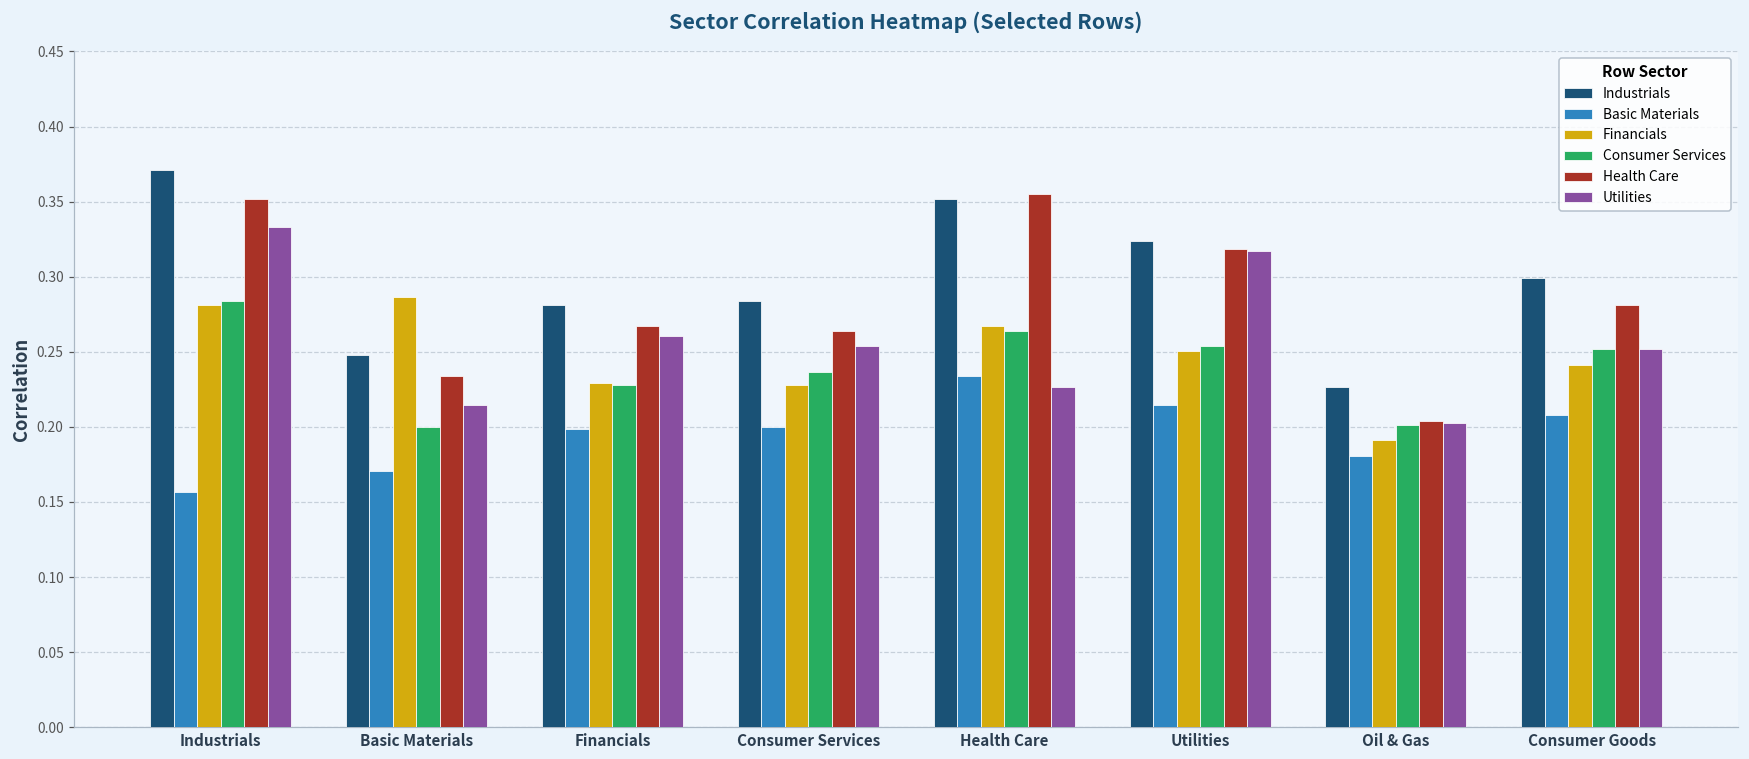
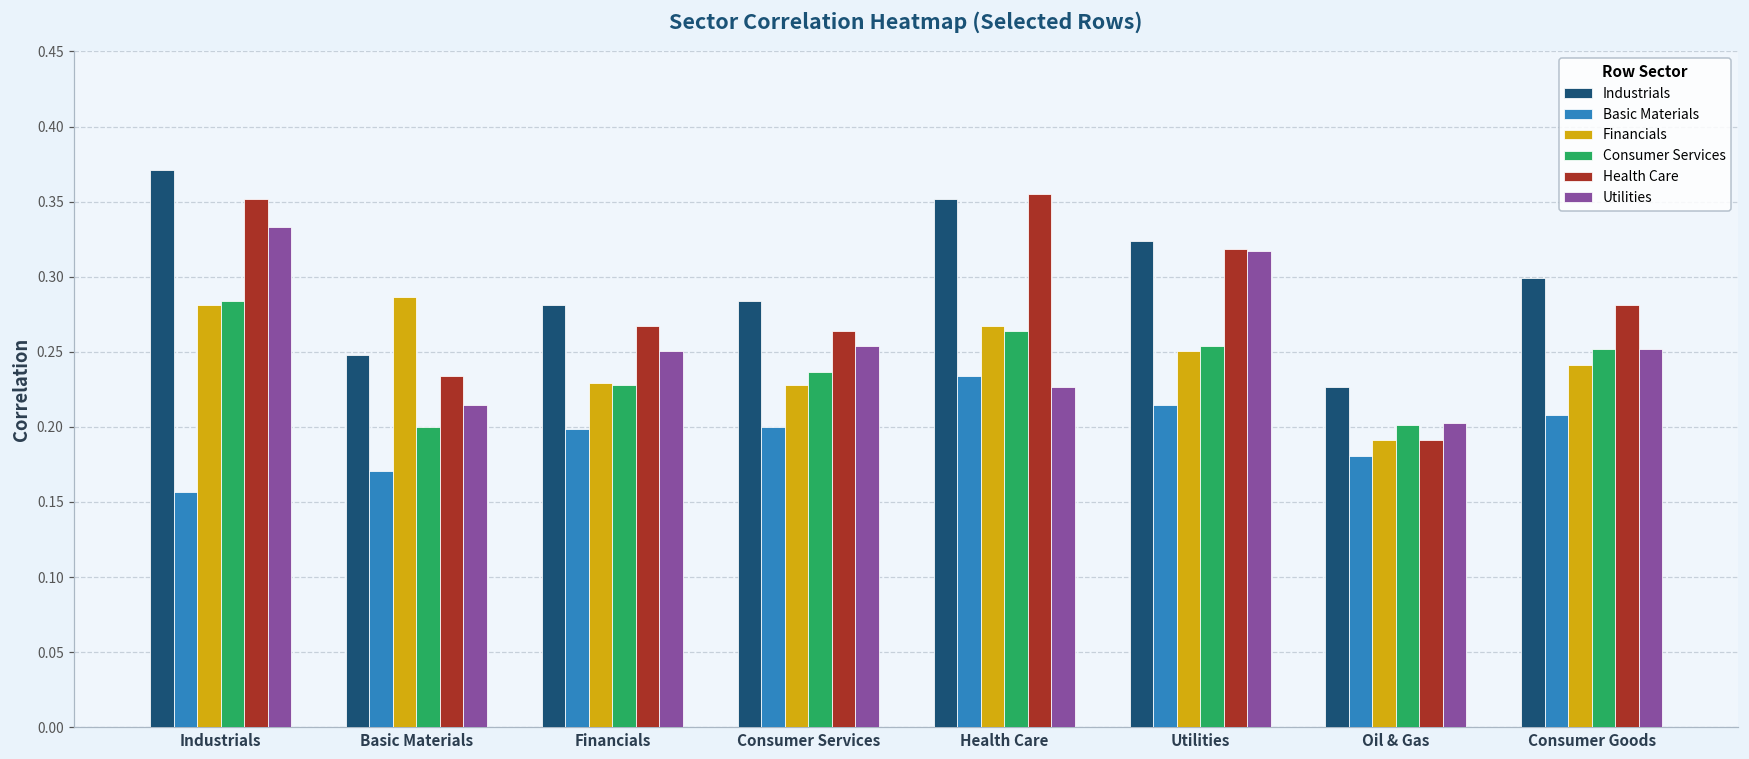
  {
    "Industrials": {
      "Industrials": 0.371,
      "Basic Materials": 0.248,
      "Financials": 0.281,
      "Consumer Services": 0.284,
      "Health Care": 0.352,
      "Utilities": 0.324,
      "Oil & Gas": 0.226,
      "Consumer Goods": 0.299
    },
    "Basic Materials": {
      "Industrials": 0.157,
      "Basic Materials": 0.171,
      "Financials": 0.199,
      "Consumer Services": 0.200,
      "Health Care": 0.234,
      "Utilities": 0.215,
      "Oil & Gas": 0.181,
      "Consumer Goods": 0.208
    },
    "Financials": {
      "Industrials": 0.281,
      "Basic Materials": 0.286,
      "Financials": 0.229,
      "Consumer Services": 0.228,
      "Health Care": 0.267,
      "Utilities": 0.251,
      "Oil & Gas": 0.191,
      "Consumer Goods": 0.241
    },
    "Consumer Services": {
      "Industrials": 0.284,
      "Basic Materials": 0.200,
      "Financials": 0.228,
      "Consumer Services": 0.237,
      "Health Care": 0.264,
      "Utilities": 0.254,
      "Oil & Gas": 0.201,
      "Consumer Goods": 0.252
    },
    "Health Care": {
      "Industrials": 0.352,
      "Basic Materials": 0.234,
      "Financials": 0.267,
      "Consumer Services": 0.264,
      "Health Care": 0.355,
      "Utilities": 0.318,
-     "Oil & Gas": 0.204,
+     "Oil & Gas": 0.192,
      "Consumer Goods": 0.281
    },
    "Utilities": {
      "Industrials": 0.333,
      "Basic Materials": 0.215,
-     "Financials": 0.260,
+     "Financials": 0.251,
      "Consumer Services": 0.254,
      "Health Care": 0.226,
      "Utilities": 0.317,
      "Oil & Gas": 0.202,
      "Consumer Goods": 0.252
    }
  }
